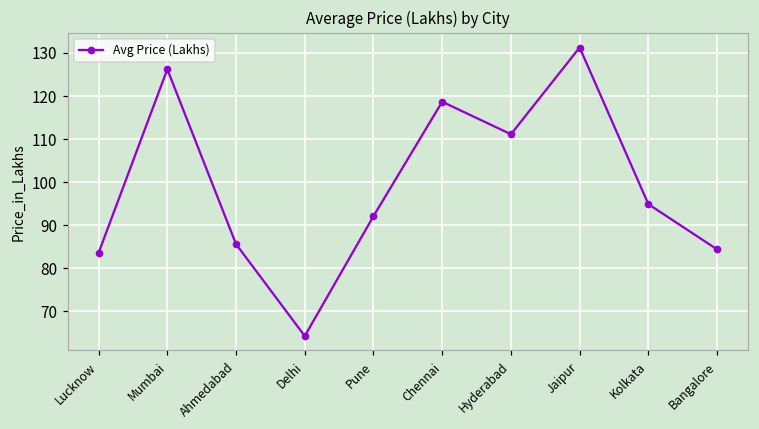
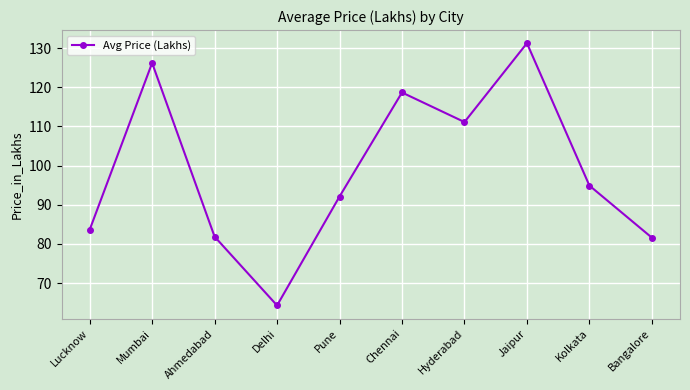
  {
    "Lucknow": 84,
    "Mumbai": 126,
-   "Ahmedabad": 86,
+   "Ahmedabad": 82,
    "Delhi": 64,
    "Pune": 92,
    "Chennai": 119,
    "Hyderabad": 111,
    "Jaipur": 131,
    "Kolkata": 95,
-   "Bangalore": 84
+   "Bangalore": 82
  }
